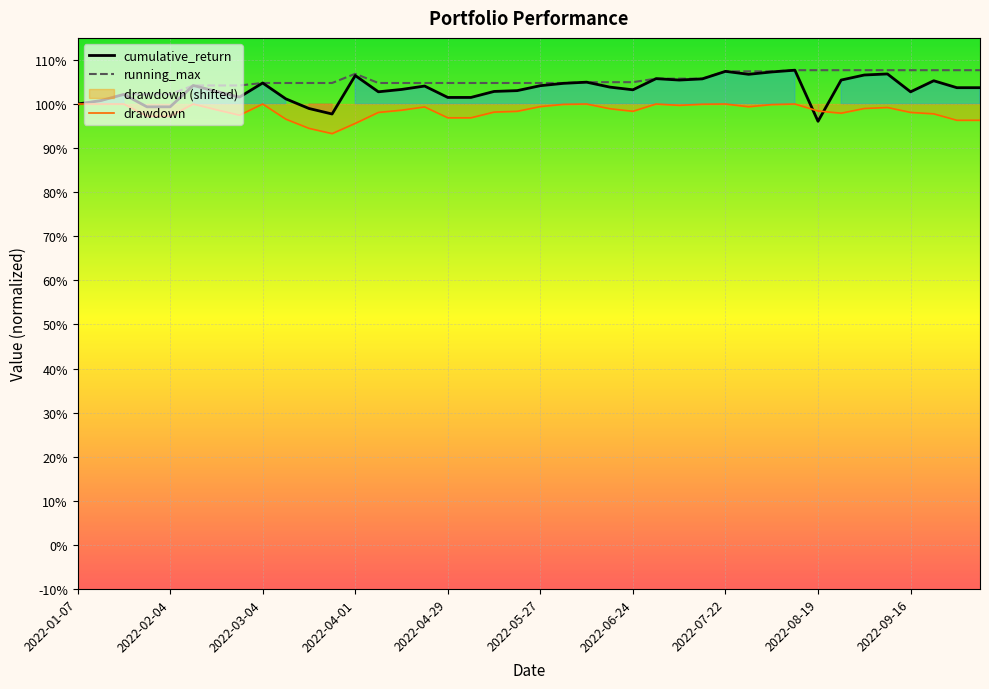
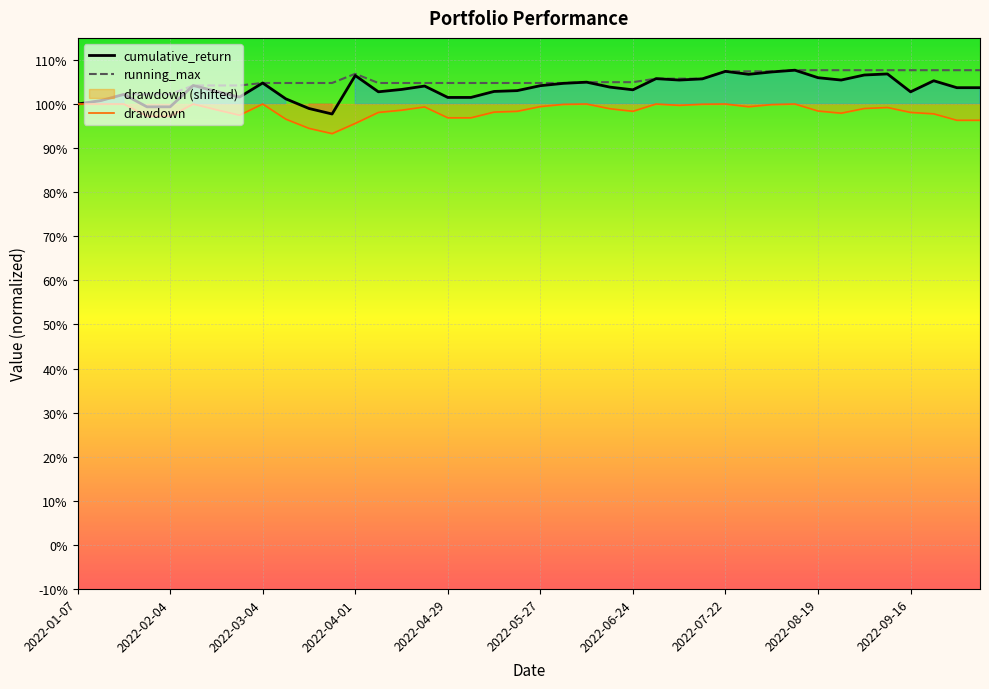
  {
    "cumulative_return": {
      "2022-04-29": "101%",
      "2022-05-27": "104%",
      "2022-06-24": "103%",
-     "2022-08-19": "96%",
+     "2022-08-19": "106%",
      "2022-09-16": "103%"
    },
    "running_max": {
      "2022-04-29": "105%",
      "2022-05-27": "105%",
      "2022-06-24": "105%",
      "2022-08-19": "108%",
      "2022-09-16": "108%"
    }
  }
